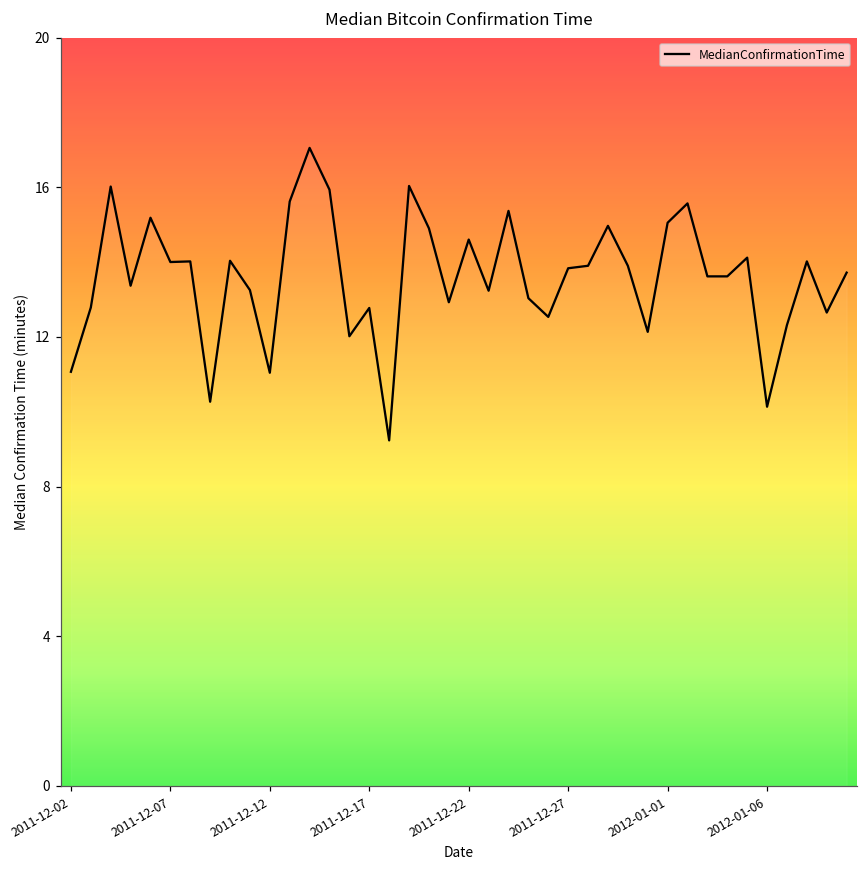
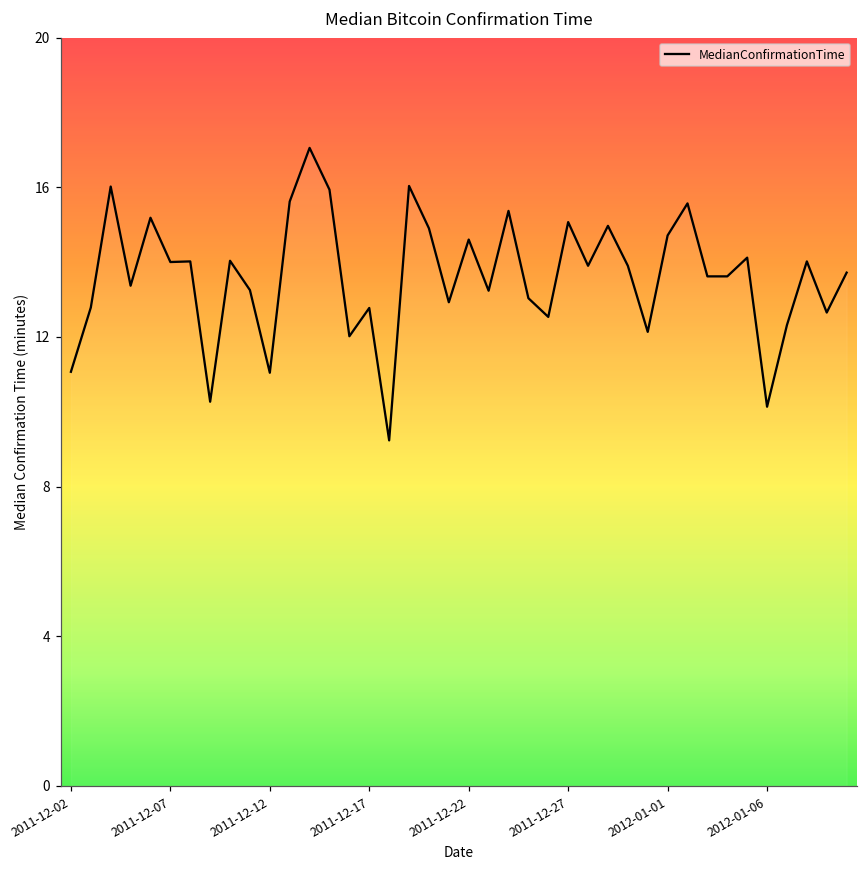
  {
    "2011-12-02": 11.1,
    "2011-12-07": 14.0,
    "2011-12-12": 11.0,
    "2011-12-17": 12.8,
    "2011-12-22": 14.6,
-   "2011-12-27": 13.8,
-   "2012-01-01": 15.1,
+   "2011-12-27": 15.1,
+   "2012-01-01": 14.7,
    "2012-01-06": 10.1
  }
